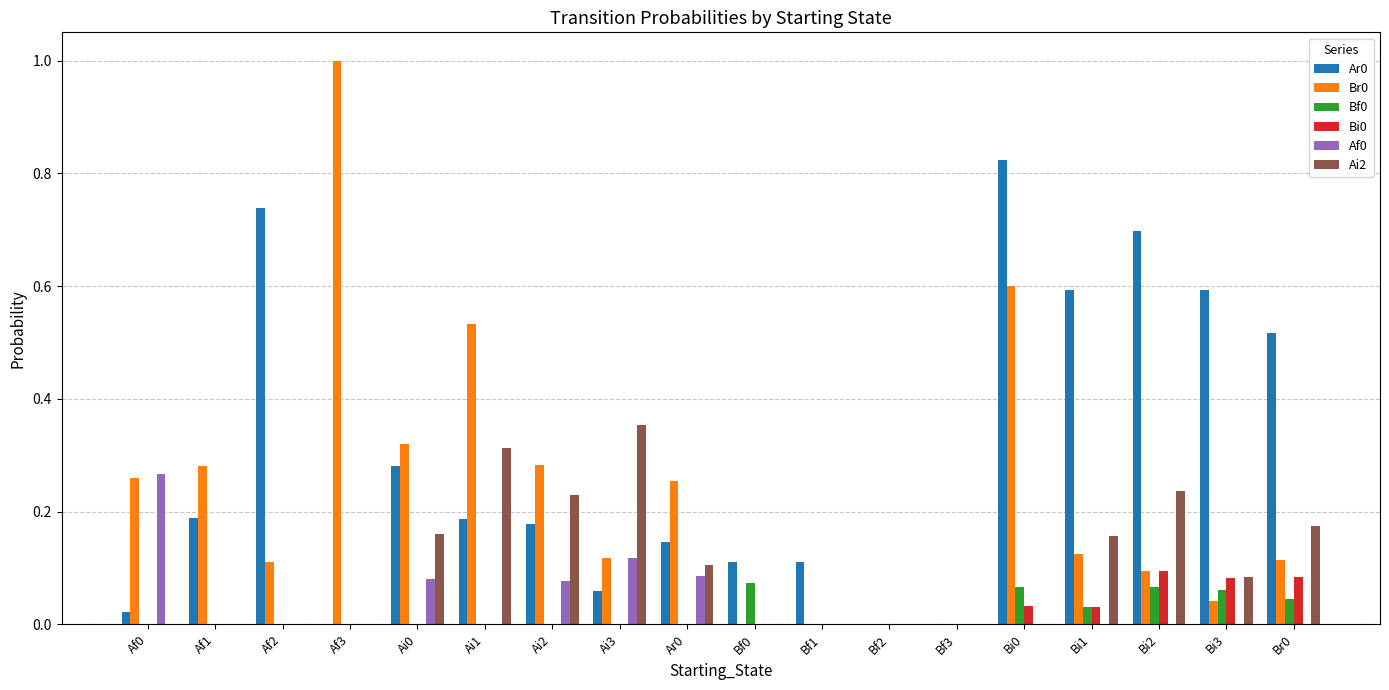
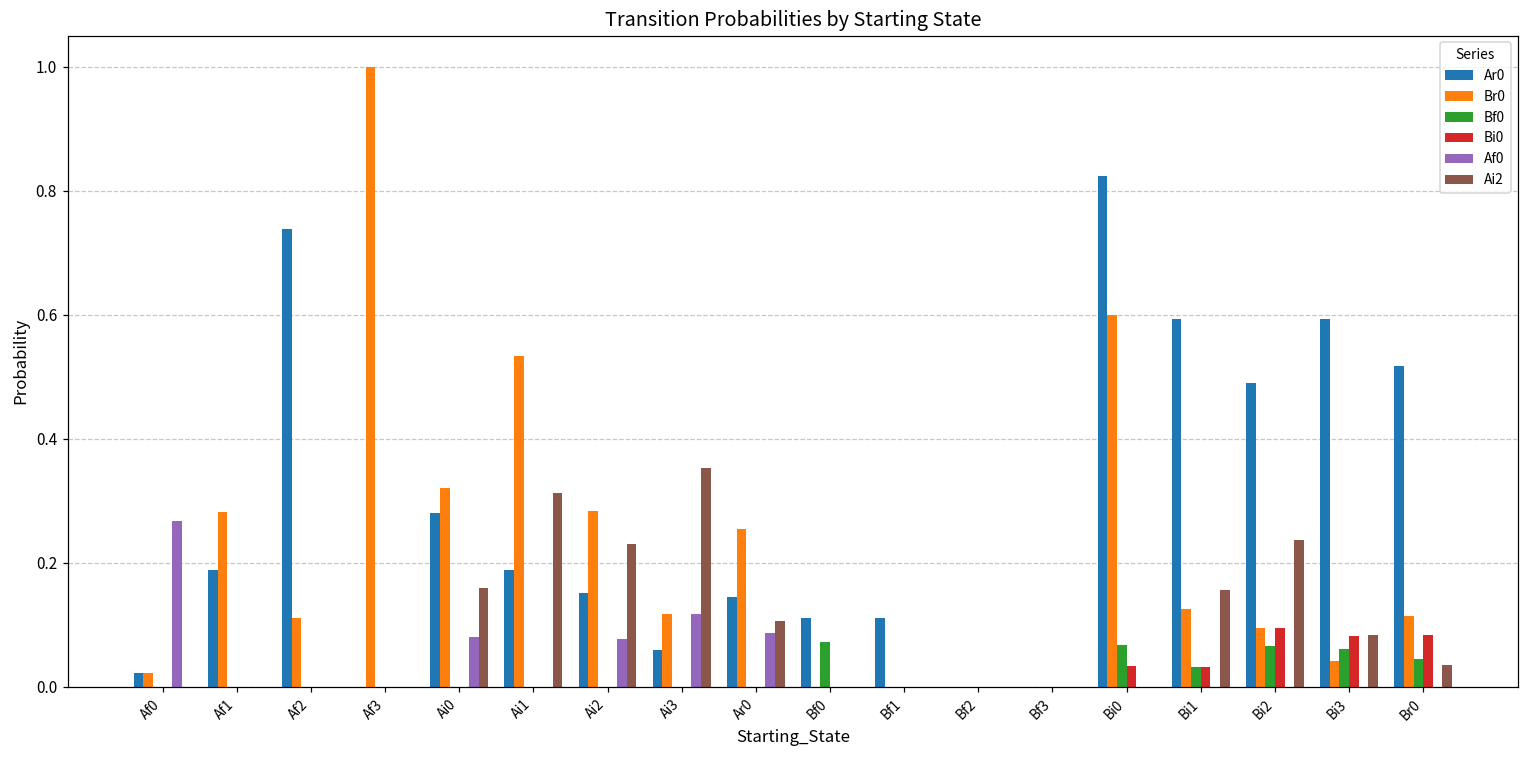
  {
    "Ar0": {
      "Af0": 0.02,
      "Af1": 0.19,
      "Af2": 0.74,
      "Af3": 0.00,
      "Ai0": 0.28,
      "Ai1": 0.19,
-     "Ai2": 0.18,
+     "Ai2": 0.15,
      "Ai3": 0.06,
      "Ar0": 0.15,
      "Bf0": 0.11,
      "Bf1": 0.11,
      "Bf2": 0.00,
      "Bf3": 0.00,
      "Bi0": 0.82,
      "Bi1": 0.59,
-     "Bi2": 0.70,
+     "Bi2": 0.49,
      "Bi3": 0.59,
      "Br0": 0.52
    },
    "Br0": {
-     "Af0": 0.26,
+     "Af0": 0.02,
      "Af1": 0.28,
      "Af2": 0.11,
      "Af3": 1.00,
      "Ai0": 0.32,
      "Ai1": 0.53,
      "Ai2": 0.28,
      "Ai3": 0.12,
      "Ar0": 0.25,
      "Bf0": 0.00,
      "Bf1": 0.00,
      "Bf2": 0.00,
      "Bf3": 0.00,
      "Bi0": 0.60,
      "Bi1": 0.13,
      "Bi2": 0.09,
      "Bi3": 0.04,
      "Br0": 0.11
    },
    "Bf0": {
      "Af0": 0.00,
      "Af1": 0.00,
      "Af2": 0.00,
      "Af3": 0.00,
      "Ai0": 0.00,
      "Ai1": 0.00,
      "Ai2": 0.00,
      "Ai3": 0.00,
      "Ar0": 0.00,
      "Bf0": 0.07,
      "Bf1": 0.00,
      "Bf2": 0.00,
      "Bf3": 0.00,
      "Bi0": 0.07,
      "Bi1": 0.03,
      "Bi2": 0.07,
      "Bi3": 0.06,
      "Br0": 0.05
    },
    "Bi0": {
      "Af0": 0.00,
      "Af1": 0.00,
      "Af2": 0.00,
      "Af3": 0.00,
      "Ai0": 0.00,
      "Ai1": 0.00,
      "Ai2": 0.00,
      "Ai3": 0.00,
      "Ar0": 0.00,
      "Bf0": 0.00,
      "Bf1": 0.00,
      "Bf2": 0.00,
      "Bf3": 0.00,
      "Bi0": 0.03,
      "Bi1": 0.03,
      "Bi2": 0.09,
      "Bi3": 0.08,
      "Br0": 0.08
    },
    "Af0": {
      "Af0": 0.27,
      "Af1": 0.00,
      "Af2": 0.00,
      "Af3": 0.00,
      "Ai0": 0.08,
      "Ai1": 0.00,
      "Ai2": 0.08,
      "Ai3": 0.12,
      "Ar0": 0.09,
      "Bf0": 0.00,
      "Bf1": 0.00,
      "Bf2": 0.00,
      "Bf3": 0.00,
      "Bi0": 0.00,
      "Bi1": 0.00,
      "Bi2": 0.00,
      "Bi3": 0.00,
      "Br0": 0.00
    },
    "Ai2": {
      "Af0": 0.00,
      "Af1": 0.00,
      "Af2": 0.00,
      "Af3": 0.00,
      "Ai0": 0.16,
      "Ai1": 0.31,
      "Ai2": 0.23,
      "Ai3": 0.35,
      "Ar0": 0.11,
      "Bf0": 0.00,
      "Bf1": 0.00,
      "Bf2": 0.00,
      "Bf3": 0.00,
      "Bi0": 0.00,
      "Bi1": 0.16,
      "Bi2": 0.24,
      "Bi3": 0.08,
-     "Br0": 0.17
+     "Br0": 0.04
    }
  }
